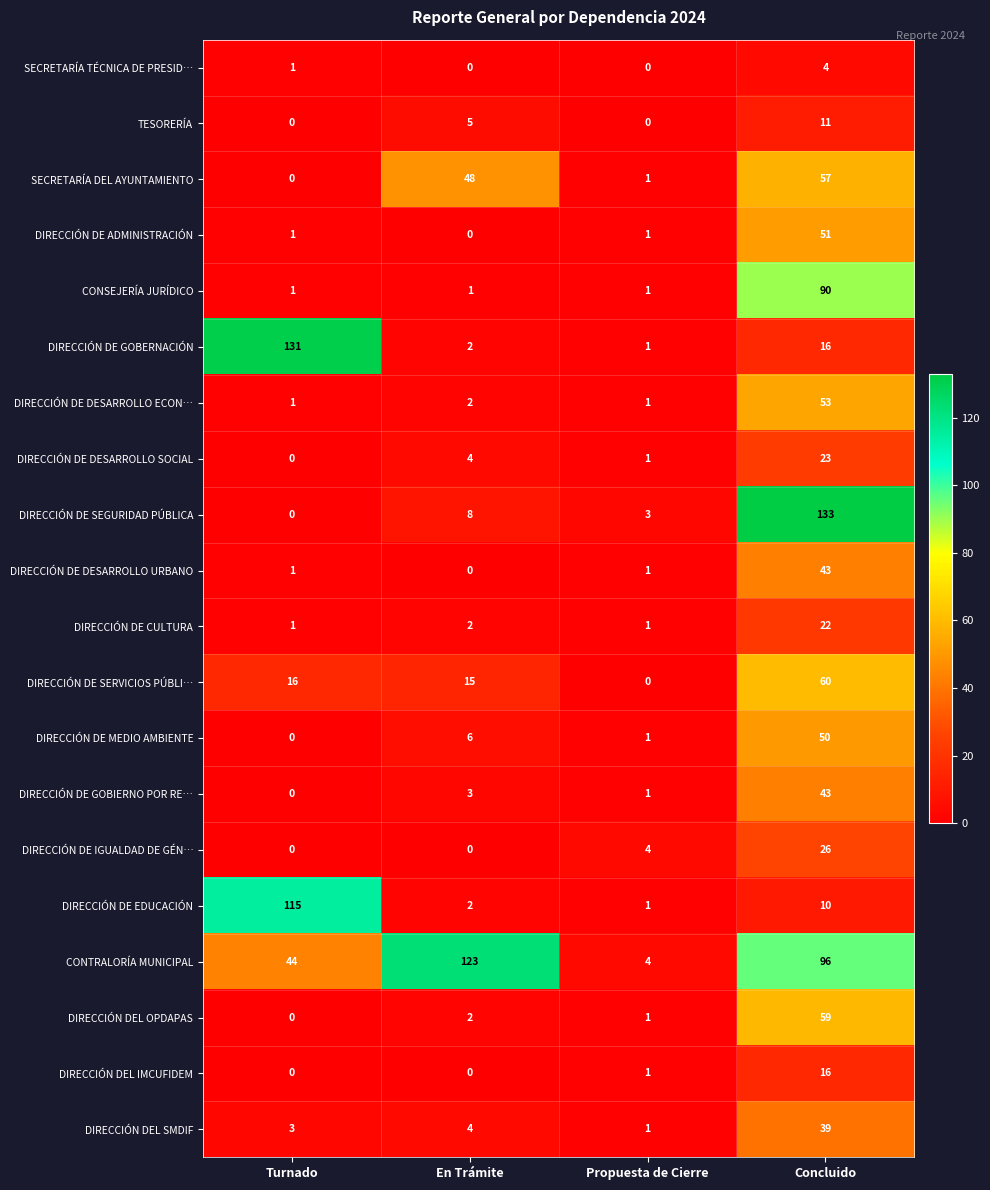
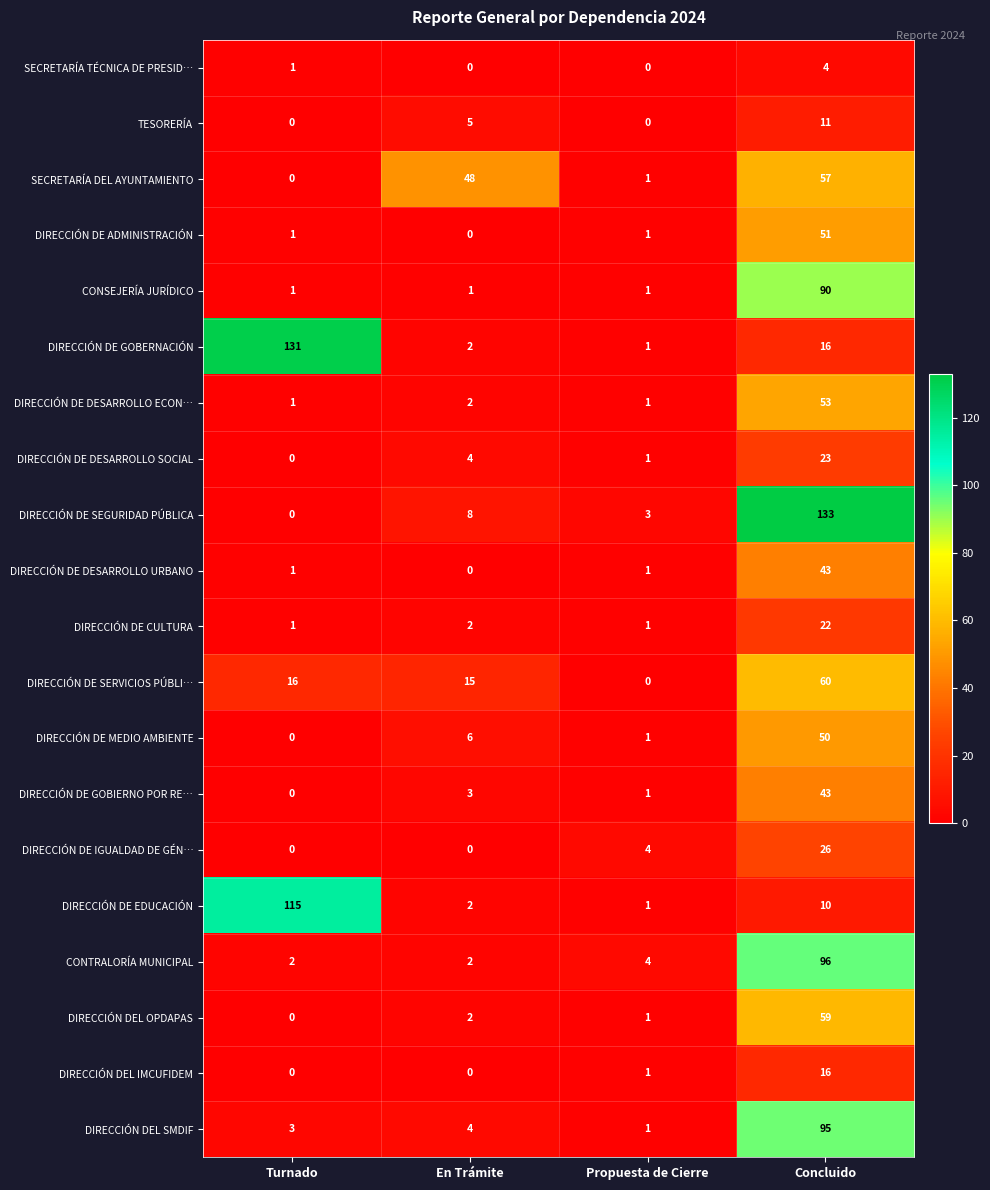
  {
    "SECRETARÍA TÉCNICA DE PRESID…": {
      "Turnado": 1,
      "En Trámite": 0,
      "Propuesta de Cierre": 0,
      "Concluido": 4
    },
    "TESORERÍA": {
      "Turnado": 0,
      "En Trámite": 5,
      "Propuesta de Cierre": 0,
      "Concluido": 11
    },
    "SECRETARÍA DEL AYUNTAMIENTO": {
      "Turnado": 0,
      "En Trámite": 48,
      "Propuesta de Cierre": 1,
      "Concluido": 57
    },
    "DIRECCIÓN DE ADMINISTRACIÓN": {
      "Turnado": 1,
      "En Trámite": 0,
      "Propuesta de Cierre": 1,
      "Concluido": 51
    },
    "CONSEJERÍA JURÍDICO": {
      "Turnado": 1,
      "En Trámite": 1,
      "Propuesta de Cierre": 1,
      "Concluido": 90
    },
    "DIRECCIÓN DE GOBERNACIÓN": {
      "Turnado": 131,
      "En Trámite": 2,
      "Propuesta de Cierre": 1,
      "Concluido": 16
    },
    "DIRECCIÓN DE DESARROLLO ECON…": {
      "Turnado": 1,
      "En Trámite": 2,
      "Propuesta de Cierre": 1,
      "Concluido": 53
    },
    "DIRECCIÓN DE DESARROLLO SOCIAL": {
      "Turnado": 0,
      "En Trámite": 4,
      "Propuesta de Cierre": 1,
      "Concluido": 23
    },
    "DIRECCIÓN DE SEGURIDAD PÚBLICA": {
      "Turnado": 0,
      "En Trámite": 8,
      "Propuesta de Cierre": 3,
      "Concluido": 133
    },
    "DIRECCIÓN DE DESARROLLO URBANO": {
      "Turnado": 1,
      "En Trámite": 0,
      "Propuesta de Cierre": 1,
      "Concluido": 43
    },
    "DIRECCIÓN DE CULTURA": {
      "Turnado": 1,
      "En Trámite": 2,
      "Propuesta de Cierre": 1,
      "Concluido": 22
    },
    "DIRECCIÓN DE SERVICIOS PÚBLI…": {
      "Turnado": 16,
      "En Trámite": 15,
      "Propuesta de Cierre": 0,
      "Concluido": 60
    },
    "DIRECCIÓN DE MEDIO AMBIENTE": {
      "Turnado": 0,
      "En Trámite": 6,
      "Propuesta de Cierre": 1,
      "Concluido": 50
    },
    "DIRECCIÓN DE GOBIERNO POR RE…": {
      "Turnado": 0,
      "En Trámite": 3,
      "Propuesta de Cierre": 1,
      "Concluido": 43
    },
    "DIRECCIÓN DE IGUALDAD DE GÉN…": {
      "Turnado": 0,
      "En Trámite": 0,
      "Propuesta de Cierre": 4,
      "Concluido": 26
    },
    "DIRECCIÓN DE EDUCACIÓN": {
      "Turnado": 115,
      "En Trámite": 2,
      "Propuesta de Cierre": 1,
      "Concluido": 10
    },
    "CONTRALORÍA MUNICIPAL": {
-     "Turnado": 44,
-     "En Trámite": 123,
+     "Turnado": 2,
+     "En Trámite": 2,
      "Propuesta de Cierre": 4,
      "Concluido": 96
    },
    "DIRECCIÓN DEL OPDAPAS": {
      "Turnado": 0,
      "En Trámite": 2,
      "Propuesta de Cierre": 1,
      "Concluido": 59
    },
    "DIRECCIÓN DEL IMCUFIDEM": {
      "Turnado": 0,
      "En Trámite": 0,
      "Propuesta de Cierre": 1,
      "Concluido": 16
    },
    "DIRECCIÓN DEL SMDIF": {
      "Turnado": 3,
      "En Trámite": 4,
      "Propuesta de Cierre": 1,
-     "Concluido": 39
+     "Concluido": 95
    }
  }
